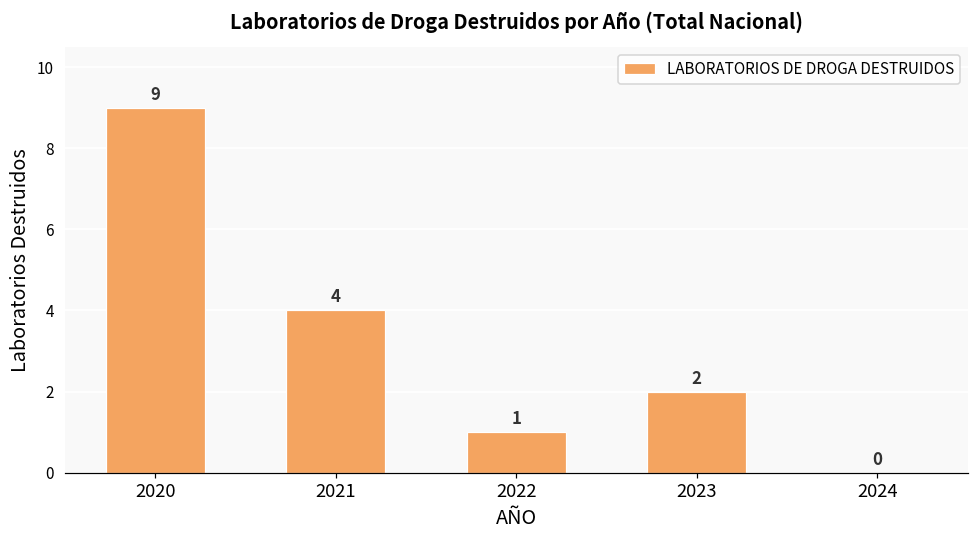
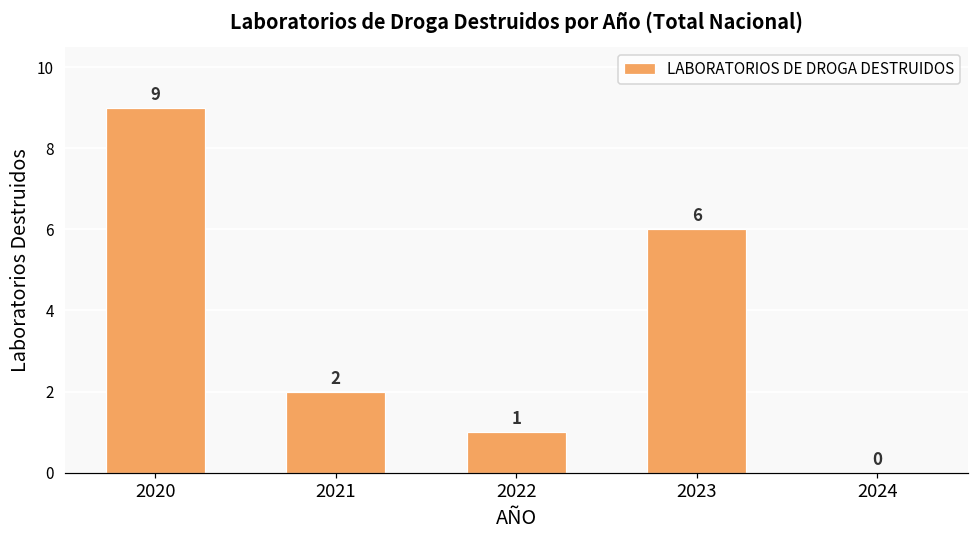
  {
    "2020": 9,
-   "2021": 4,
+   "2021": 2,
    "2022": 1,
-   "2023": 2,
+   "2023": 6,
    "2024": 0
  }
